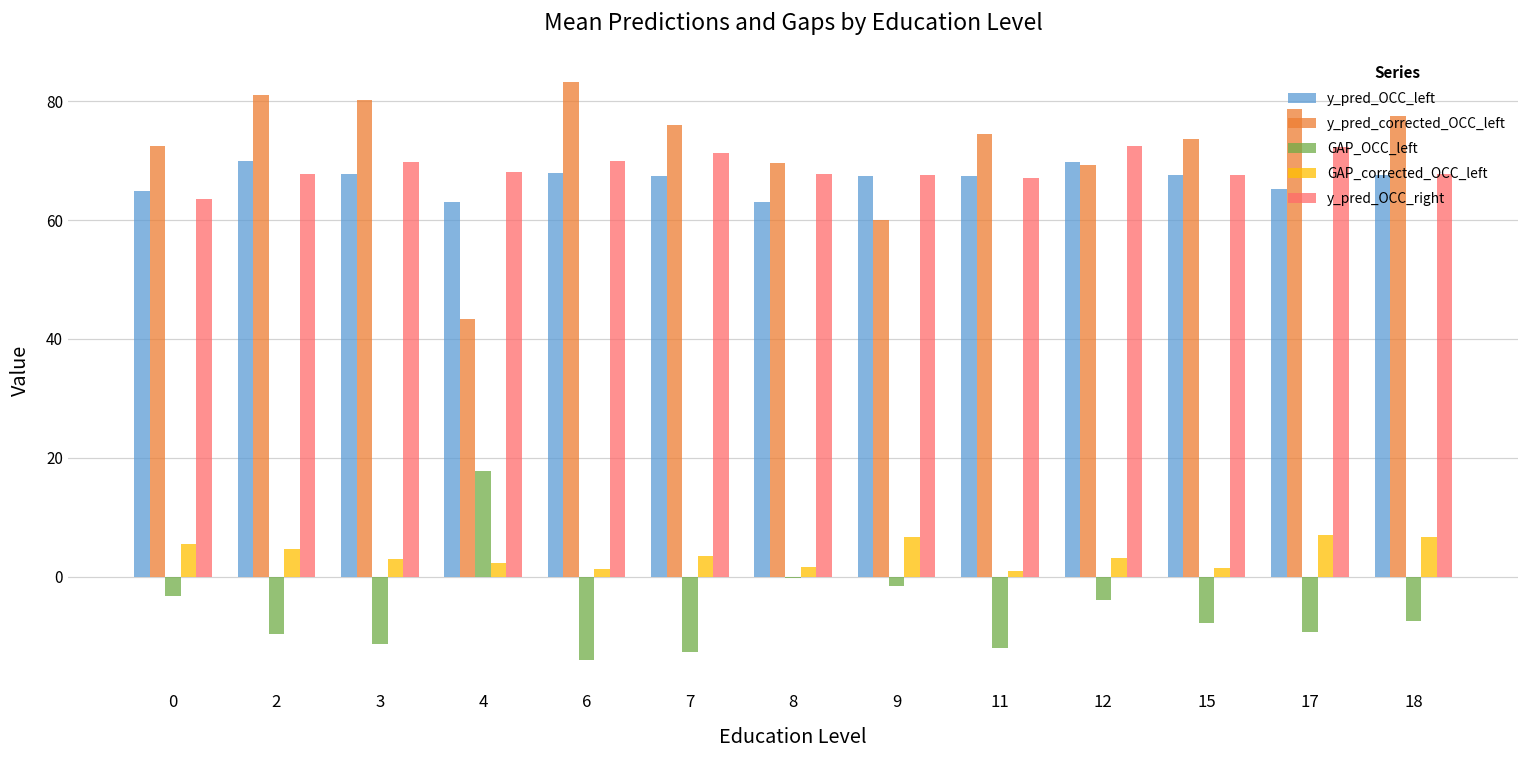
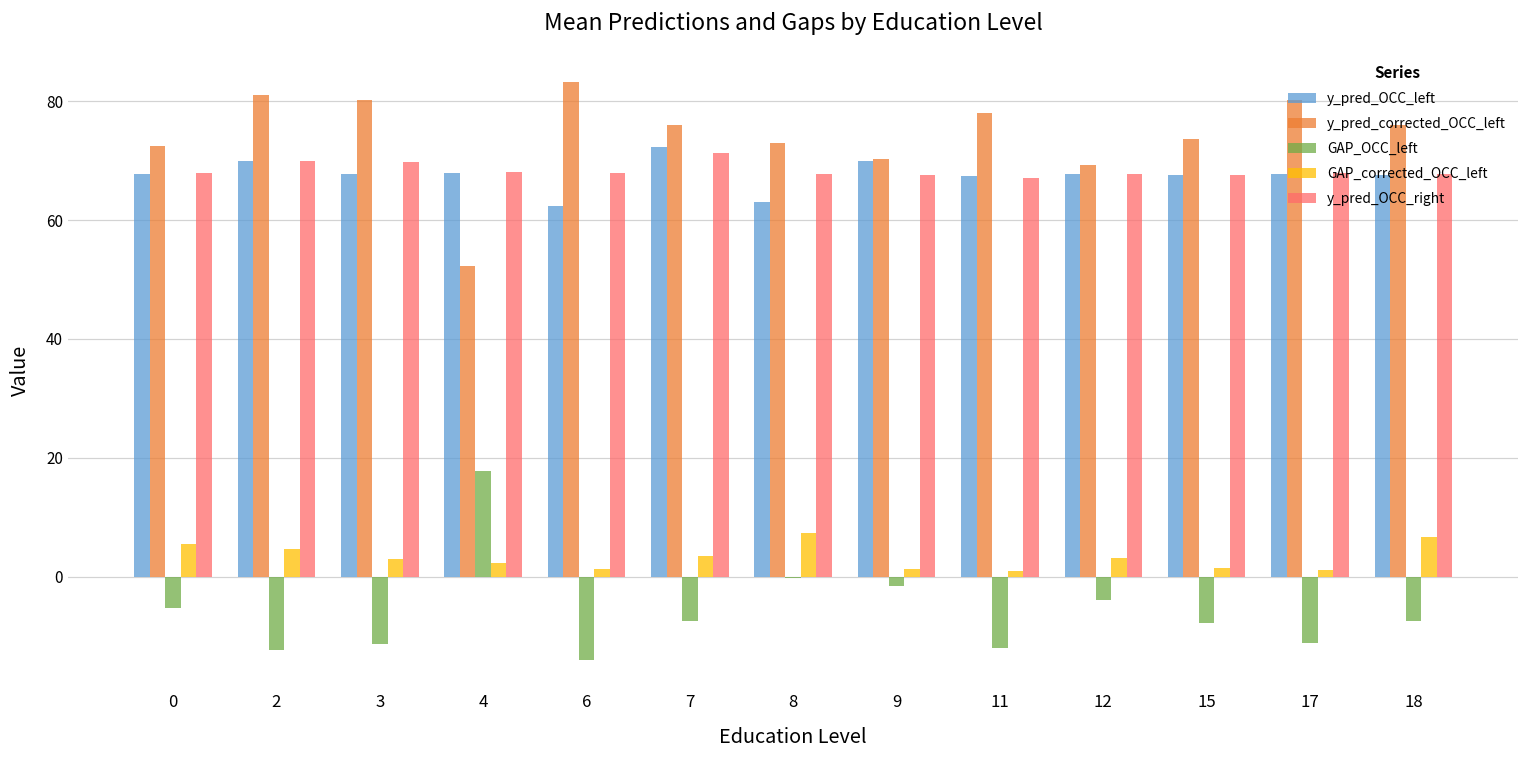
  {
    "y_pred_OCC_left": {
-     "0": 65,
+     "0": 68,
      "2": 70,
      "3": 68,
-     "4": 63,
-     "6": 68,
-     "7": 67,
+     "4": 68,
+     "6": 62,
+     "7": 72,
      "8": 63,
-     "9": 67,
+     "9": 70,
      "11": 67,
-     "12": 70,
+     "12": 68,
      "15": 68,
-     "17": 65,
+     "17": 68,
      "18": 68
    },
    "y_pred_corrected_OCC_left": {
      "0": 72,
      "2": 81,
      "3": 80,
-     "4": 43,
+     "4": 52,
      "6": 83,
      "7": 76,
-     "8": 70,
-     "9": 60,
-     "11": 75,
+     "8": 73,
+     "9": 70,
+     "11": 78,
      "12": 69,
      "15": 74,
-     "17": 79,
-     "18": 78
+     "17": 80,
+     "18": 76
    },
    "GAP_OCC_left": {
-     "0": -3,
-     "2": -10,
+     "0": -5,
+     "2": -12,
      "3": -11,
      "4": 18,
      "6": -14,
-     "7": -13,
+     "7": -8,
      "9": -2,
      "11": -12,
      "12": -4,
      "15": -8,
-     "17": -9,
+     "17": -11,
      "18": -8
    },
    "GAP_corrected_OCC_left": {
      "0": 6,
      "2": 5,
      "3": 3,
      "4": 2,
      "6": 1,
      "7": 3,
-     "8": 2,
-     "9": 7,
+     "8": 7,
+     "9": 1,
      "11": 1,
      "12": 3,
      "15": 1,
-     "17": 7,
+     "17": 1,
      "18": 7
    },
    "y_pred_OCC_right": {
-     "0": 64,
-     "2": 68,
+     "0": 68,
+     "2": 70,
      "3": 70,
      "4": 68,
-     "6": 70,
+     "6": 68,
      "7": 71,
      "8": 68,
      "9": 68,
      "11": 67,
-     "12": 72,
+     "12": 68,
      "15": 68,
-     "17": 72,
+     "17": 68,
      "18": 68
    }
  }
